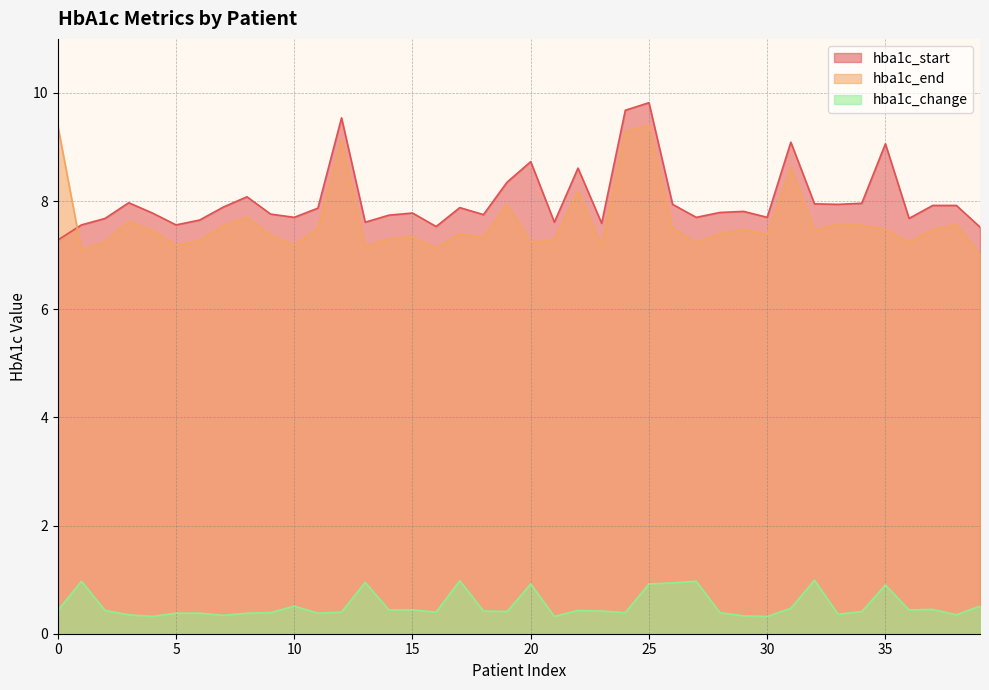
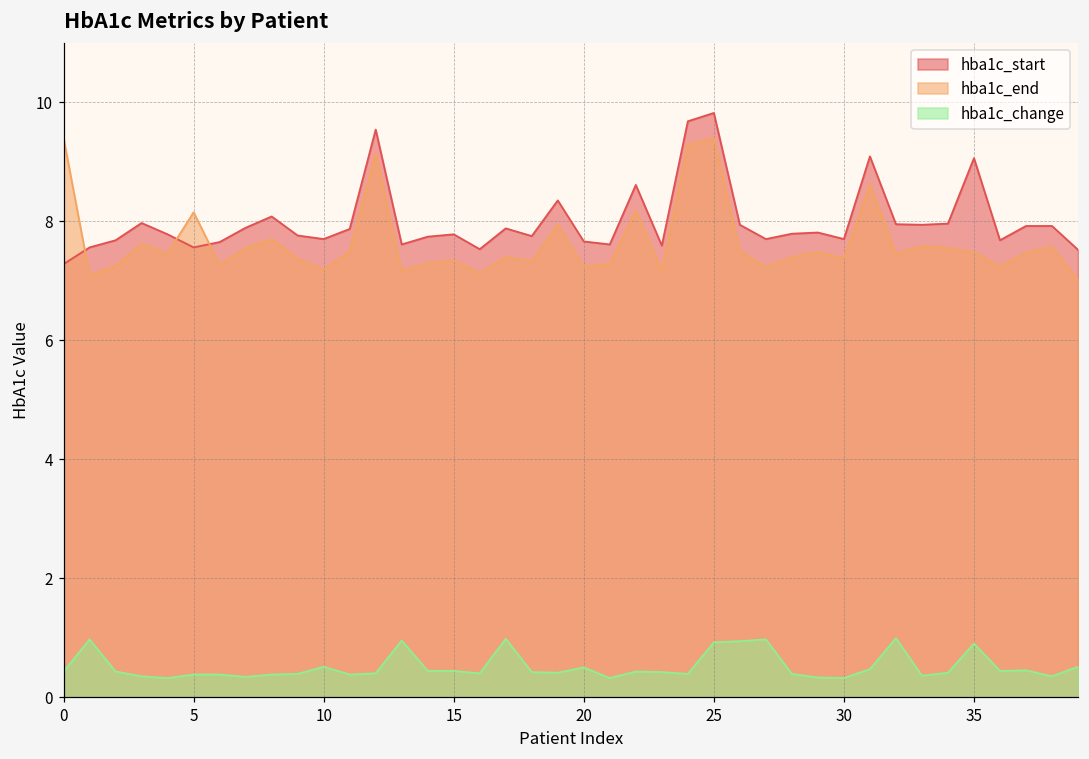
  {
    "hba1c_start": {
      "0": 7.3,
      "5": 7.6,
      "10": 7.7,
      "15": 7.8,
-     "20": 8.7,
+     "20": 7.7,
      "25": 9.8,
      "30": 7.7,
      "35": 9.1
    },
    "hba1c_end": {
      "0": 9.4,
-     "5": 7.2,
+     "5": 8.2,
      "10": 7.2,
      "15": 7.3,
      "20": 7.2,
      "25": 9.4,
      "30": 7.4,
      "35": 7.5
    },
    "hba1c_change": {
      "0": 0.4,
      "5": 0.4,
      "10": 0.5,
      "15": 0.4,
-     "20": 0.9,
+     "20": 0.5,
      "25": 0.9,
      "30": 0.3,
      "35": 0.9
    }
  }
